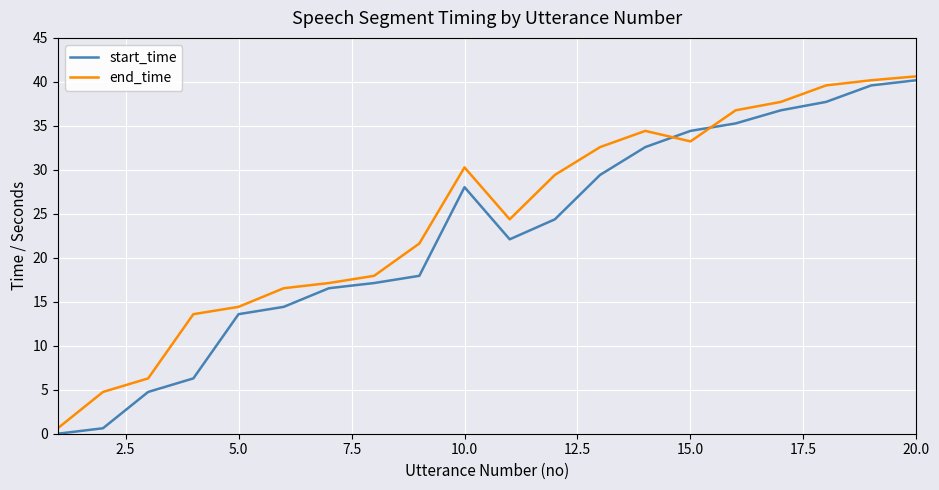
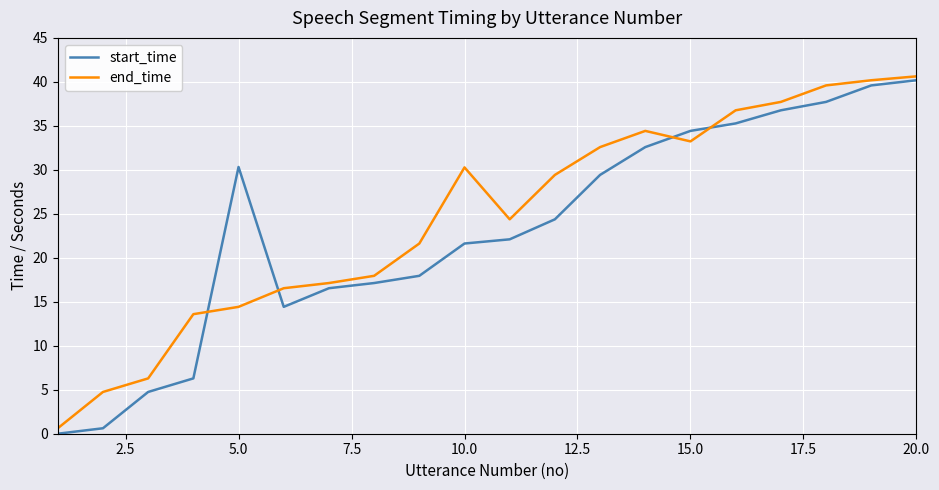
  {
    "start_time": {
-     "5.0": 14,
-     "10.0": 28,
+     "5.0": 30,
+     "10.0": 22,
      "15.0": 34,
      "20.0": 40
    },
    "end_time": {
      "5.0": 14,
      "10.0": 30,
      "15.0": 33,
      "20.0": 41
    }
  }
